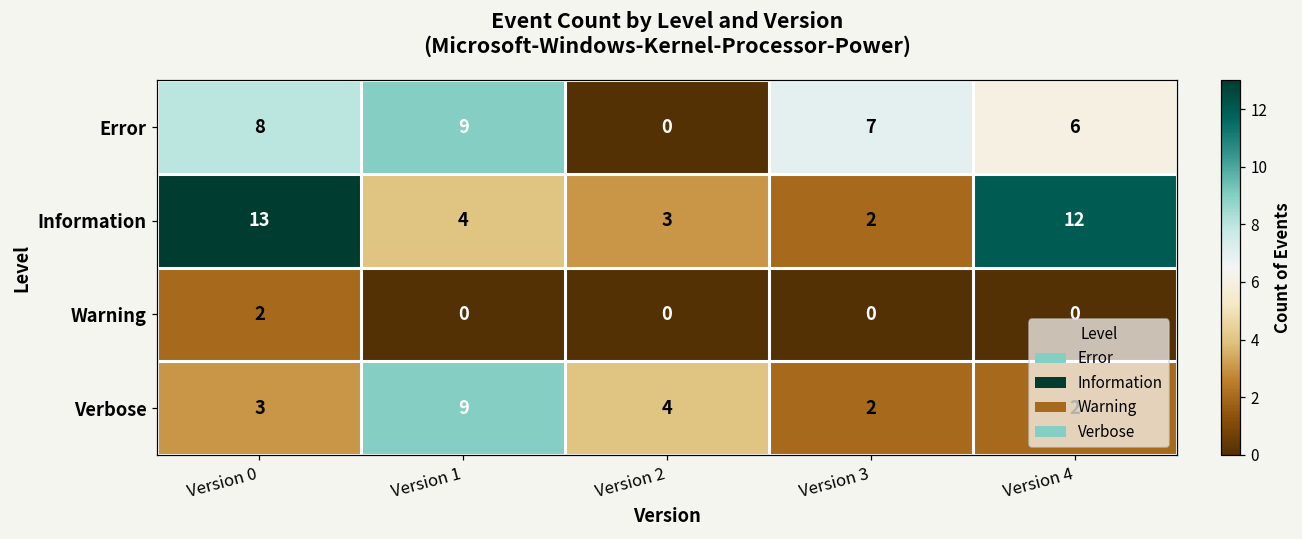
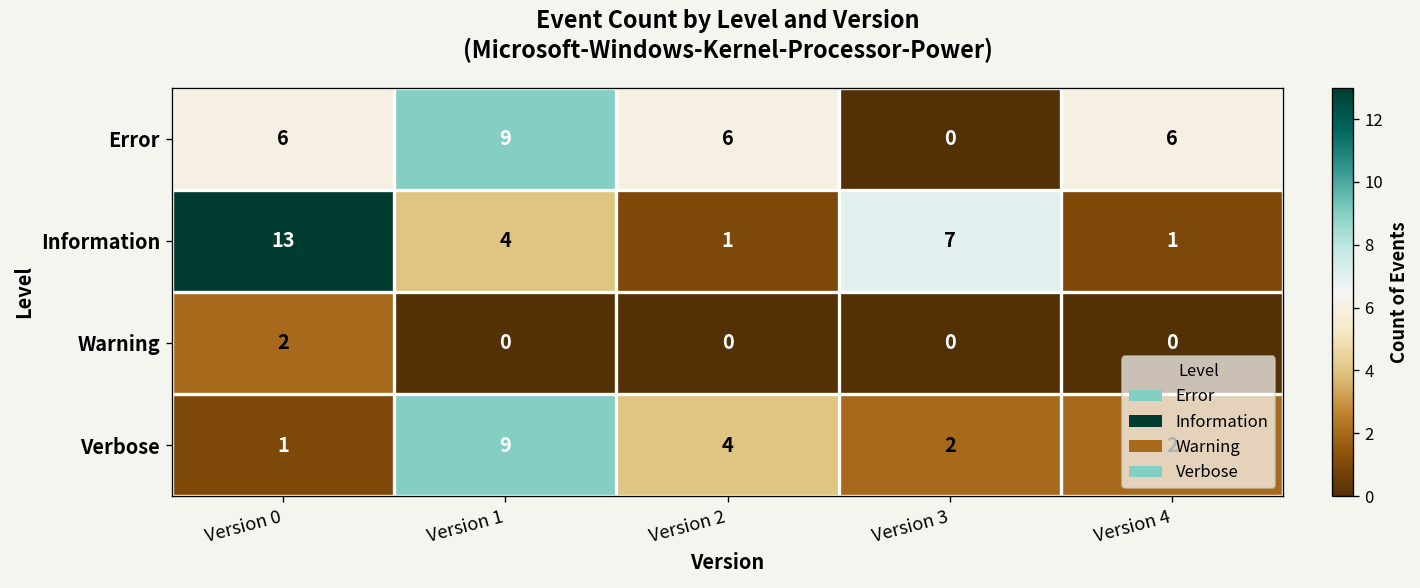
  {
    "Error": {
-     "Version 0": 8,
+     "Version 0": 6,
      "Version 1": 9,
-     "Version 2": 0,
-     "Version 3": 7,
+     "Version 2": 6,
+     "Version 3": 0,
      "Version 4": 6
    },
    "Information": {
      "Version 0": 13,
      "Version 1": 4,
-     "Version 2": 3,
-     "Version 3": 2,
-     "Version 4": 12
+     "Version 2": 1,
+     "Version 3": 7,
+     "Version 4": 1
    },
    "Warning": {
      "Version 0": 2,
      "Version 1": 0,
      "Version 2": 0,
      "Version 3": 0,
      "Version 4": 0
    },
    "Verbose": {
-     "Version 0": 3,
+     "Version 0": 1,
      "Version 1": 9,
      "Version 2": 4,
      "Version 3": 2
    }
  }
